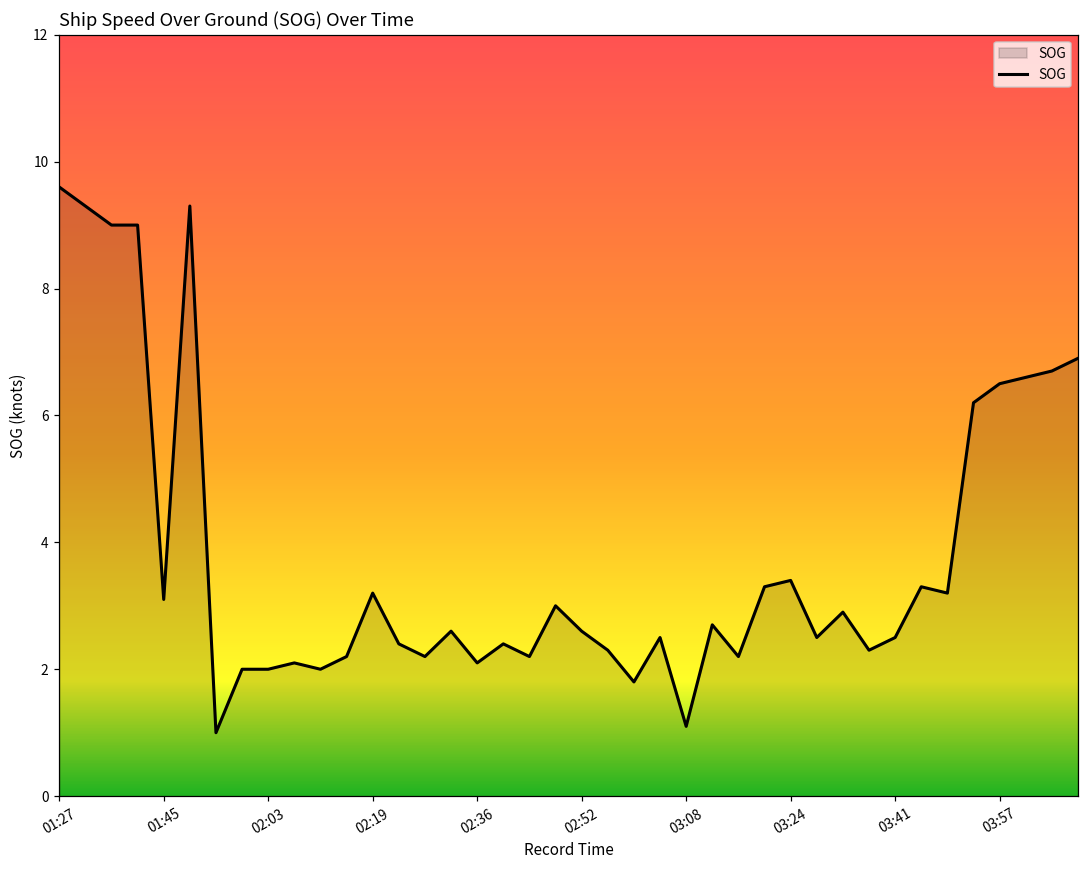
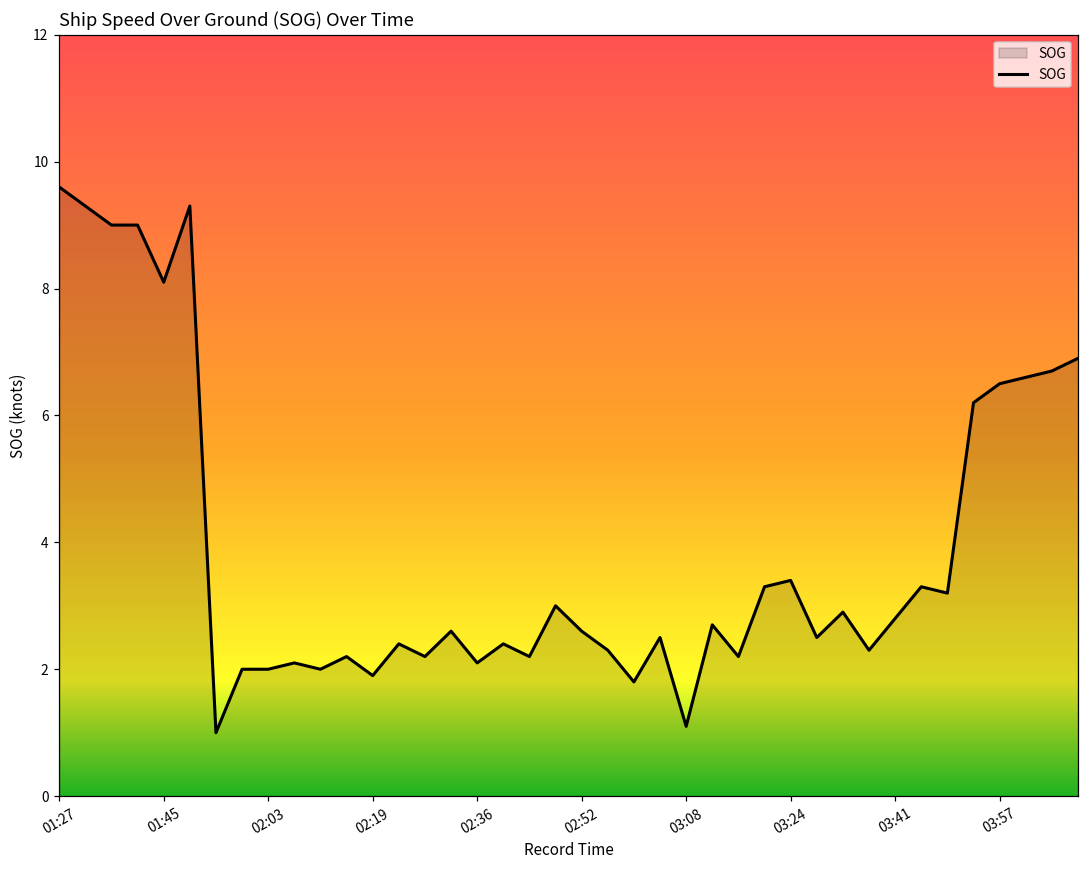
  {
    "01:27": 9.6,
-   "01:45": 3.1,
+   "01:45": 8.1,
    "02:03": 2.0,
-   "02:19": 3.2,
+   "02:19": 1.9,
    "02:36": 2.1,
    "02:52": 2.6,
    "03:08": 1.1,
    "03:24": 3.4,
-   "03:41": 2.5,
+   "03:41": 2.8,
    "03:57": 6.5
  }
